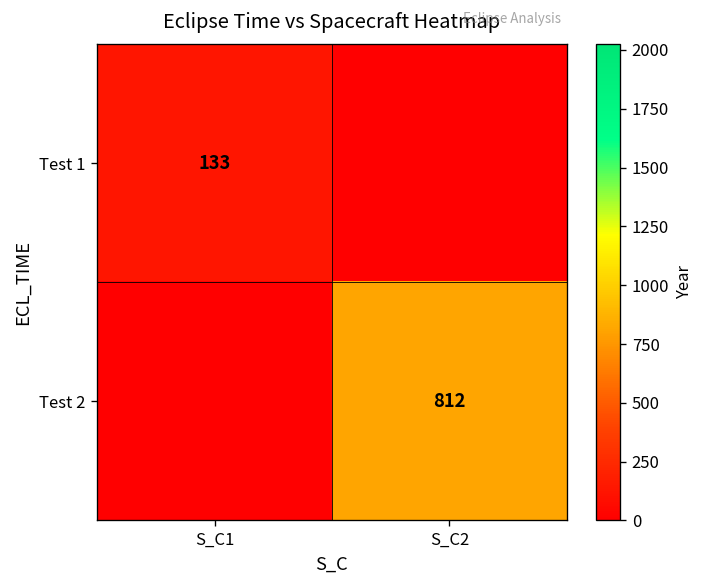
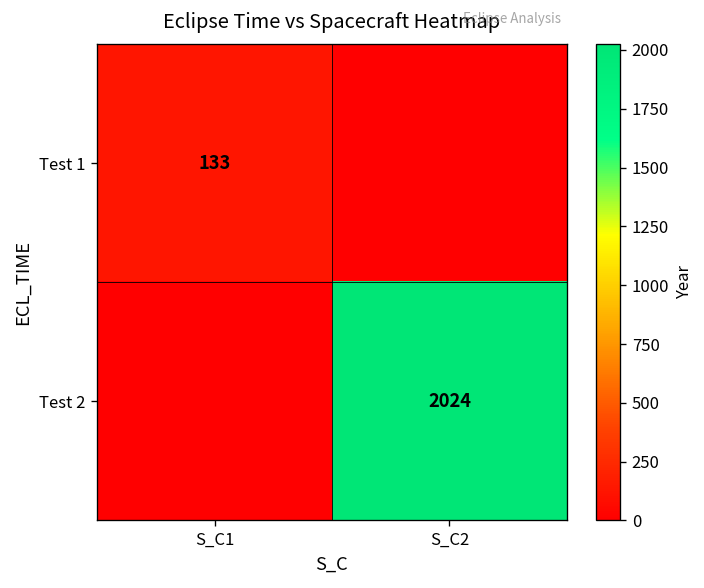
  {
    "Test 1": {
      "S_C1": 133
    },
    "Test 2": {
-     "S_C2": 812
+     "S_C2": 2024
    }
  }
